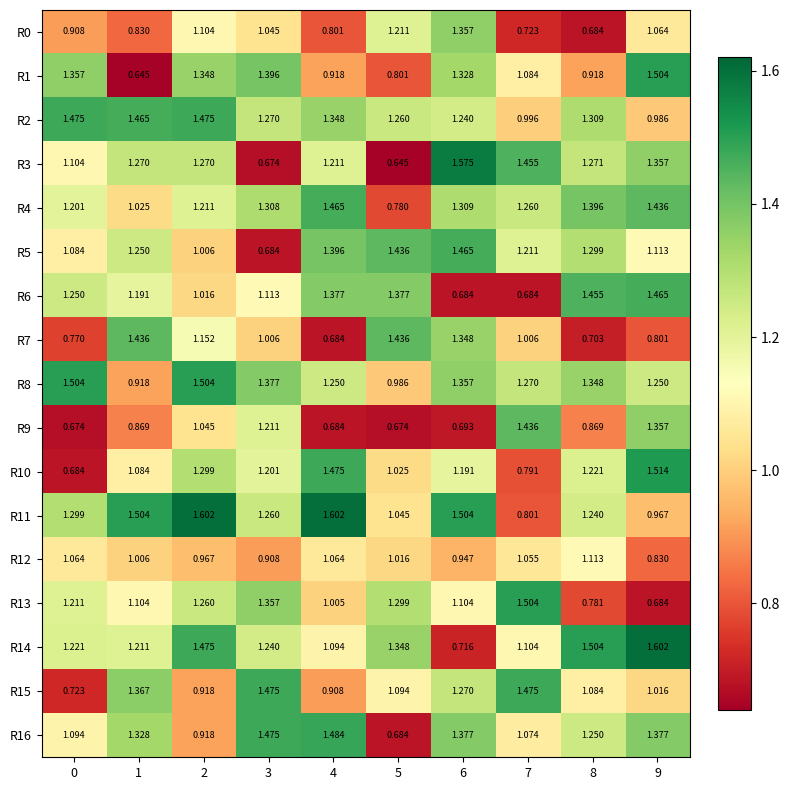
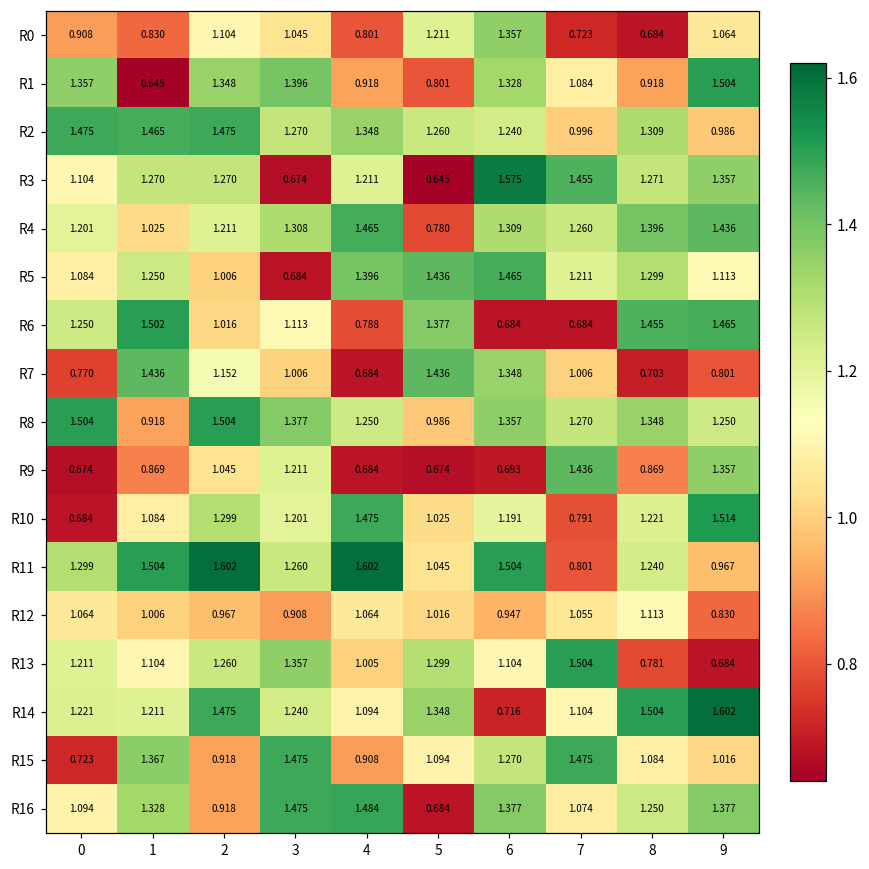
  {
    "R0": {
      "0": 0.908,
      "1": 0.830,
      "2": 1.104,
      "3": 1.045,
      "4": 0.801,
      "5": 1.211,
      "6": 1.357,
      "7": 0.723,
      "8": 0.684,
      "9": 1.064
    },
    "R1": {
      "0": 1.357,
      "1": 0.645,
      "2": 1.348,
      "3": 1.396,
      "4": 0.918,
      "5": 0.801,
      "6": 1.328,
      "7": 1.084,
      "8": 0.918,
      "9": 1.504
    },
    "R2": {
      "0": 1.475,
      "1": 1.465,
      "2": 1.475,
      "3": 1.270,
      "4": 1.348,
      "5": 1.260,
      "6": 1.240,
      "7": 0.996,
      "8": 1.309,
      "9": 0.986
    },
    "R3": {
      "0": 1.104,
      "1": 1.270,
      "2": 1.270,
      "3": 0.674,
      "4": 1.211,
      "5": 0.645,
      "6": 1.575,
      "7": 1.455,
      "8": 1.271,
      "9": 1.357
    },
    "R4": {
      "0": 1.201,
      "1": 1.025,
      "2": 1.211,
      "3": 1.308,
      "4": 1.465,
      "5": 0.780,
      "6": 1.309,
      "7": 1.260,
      "8": 1.396,
      "9": 1.436
    },
    "R5": {
      "0": 1.084,
      "1": 1.250,
      "2": 1.006,
      "3": 0.684,
      "4": 1.396,
      "5": 1.436,
      "6": 1.465,
      "7": 1.211,
      "8": 1.299,
      "9": 1.113
    },
    "R6": {
      "0": 1.250,
-     "1": 1.191,
+     "1": 1.502,
      "2": 1.016,
      "3": 1.113,
-     "4": 1.377,
+     "4": 0.788,
      "5": 1.377,
      "6": 0.684,
      "7": 0.684,
      "8": 1.455,
      "9": 1.465
    },
    "R7": {
      "0": 0.770,
      "1": 1.436,
      "2": 1.152,
      "3": 1.006,
      "4": 0.684,
      "5": 1.436,
      "6": 1.348,
      "7": 1.006,
      "8": 0.703,
      "9": 0.801
    },
    "R8": {
      "0": 1.504,
      "1": 0.918,
      "2": 1.504,
      "3": 1.377,
      "4": 1.250,
      "5": 0.986,
      "6": 1.357,
      "7": 1.270,
      "8": 1.348,
      "9": 1.250
    },
    "R9": {
      "0": 0.674,
      "1": 0.869,
      "2": 1.045,
      "3": 1.211,
      "4": 0.684,
      "5": 0.674,
      "6": 0.693,
      "7": 1.436,
      "8": 0.869,
      "9": 1.357
    },
    "R10": {
      "0": 0.684,
      "1": 1.084,
      "2": 1.299,
      "3": 1.201,
      "4": 1.475,
      "5": 1.025,
      "6": 1.191,
      "7": 0.791,
      "8": 1.221,
      "9": 1.514
    },
    "R11": {
      "0": 1.299,
      "1": 1.504,
      "2": 1.602,
      "3": 1.260,
      "4": 1.602,
      "5": 1.045,
      "6": 1.504,
      "7": 0.801,
      "8": 1.240,
      "9": 0.967
    },
    "R12": {
      "0": 1.064,
      "1": 1.006,
      "2": 0.967,
      "3": 0.908,
      "4": 1.064,
      "5": 1.016,
      "6": 0.947,
      "7": 1.055,
      "8": 1.113,
      "9": 0.830
    },
    "R13": {
      "0": 1.211,
      "1": 1.104,
      "2": 1.260,
      "3": 1.357,
      "4": 1.005,
      "5": 1.299,
      "6": 1.104,
      "7": 1.504,
      "8": 0.781,
      "9": 0.684
    },
    "R14": {
      "0": 1.221,
      "1": 1.211,
      "2": 1.475,
      "3": 1.240,
      "4": 1.094,
      "5": 1.348,
      "6": 0.716,
      "7": 1.104,
      "8": 1.504,
      "9": 1.602
    },
    "R15": {
      "0": 0.723,
      "1": 1.367,
      "2": 0.918,
      "3": 1.475,
      "4": 0.908,
      "5": 1.094,
      "6": 1.270,
      "7": 1.475,
      "8": 1.084,
      "9": 1.016
    },
    "R16": {
      "0": 1.094,
      "1": 1.328,
      "2": 0.918,
      "3": 1.475,
      "4": 1.484,
      "5": 0.684,
      "6": 1.377,
      "7": 1.074,
      "8": 1.250,
      "9": 1.377
    }
  }
